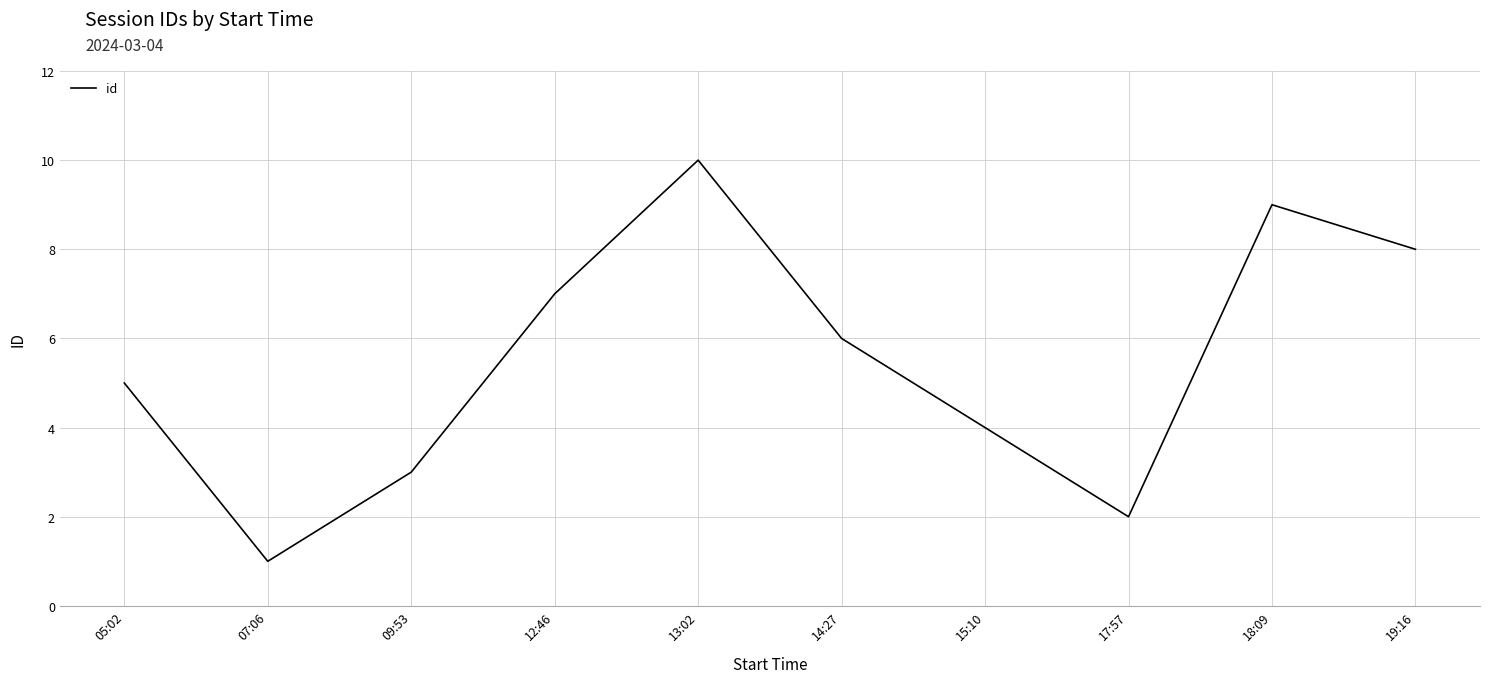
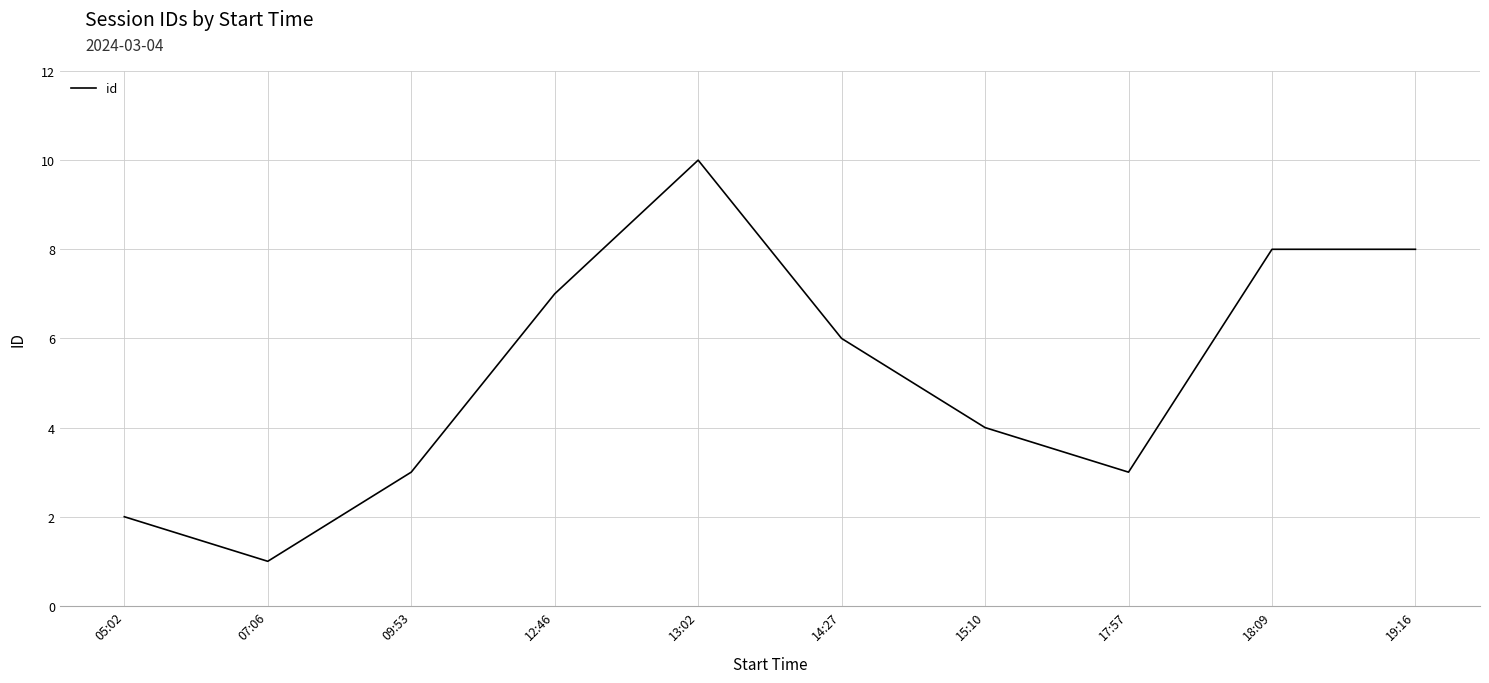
  {
-   "05:02": 5,
+   "05:02": 2,
    "07:06": 1,
    "09:53": 3,
    "12:46": 7,
    "13:02": 10,
    "14:27": 6,
    "15:10": 4,
-   "17:57": 2,
-   "18:09": 9,
+   "17:57": 3,
+   "18:09": 8,
    "19:16": 8
  }
